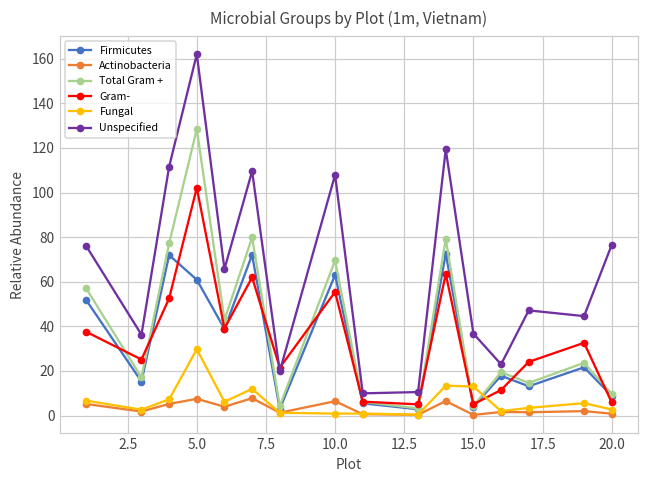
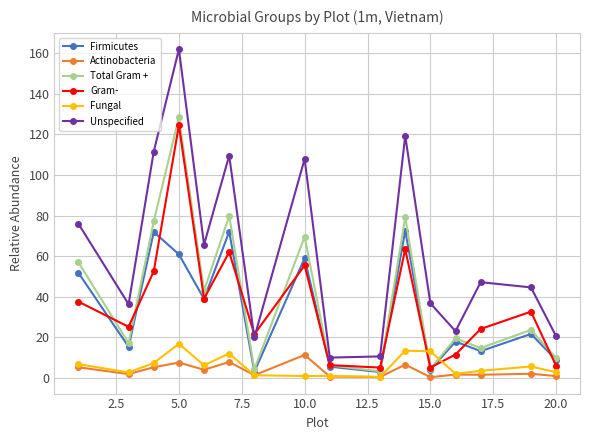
  {
    "Firmicutes": {
      "5.0": 61,
-     "10.0": 63
+     "10.0": 59
    },
    "Actinobacteria": {
      "5.0": 8,
-     "10.0": 6,
+     "10.0": 11,
      "15.0": 0,
      "20.0": 1
    },
    "Total Gram +": {
      "5.0": 128,
      "10.0": 70
    },
    "Gram-": {
-     "5.0": 102,
+     "5.0": 125,
      "10.0": 55,
      "20.0": 6
    },
    "Fungal": {
-     "5.0": 30,
+     "5.0": 17,
      "10.0": 1,
      "15.0": 13,
      "20.0": 3
    },
    "Unspecified": {
      "5.0": 162,
      "10.0": 108,
      "15.0": 37,
-     "20.0": 77
+     "20.0": 21
    }
  }
